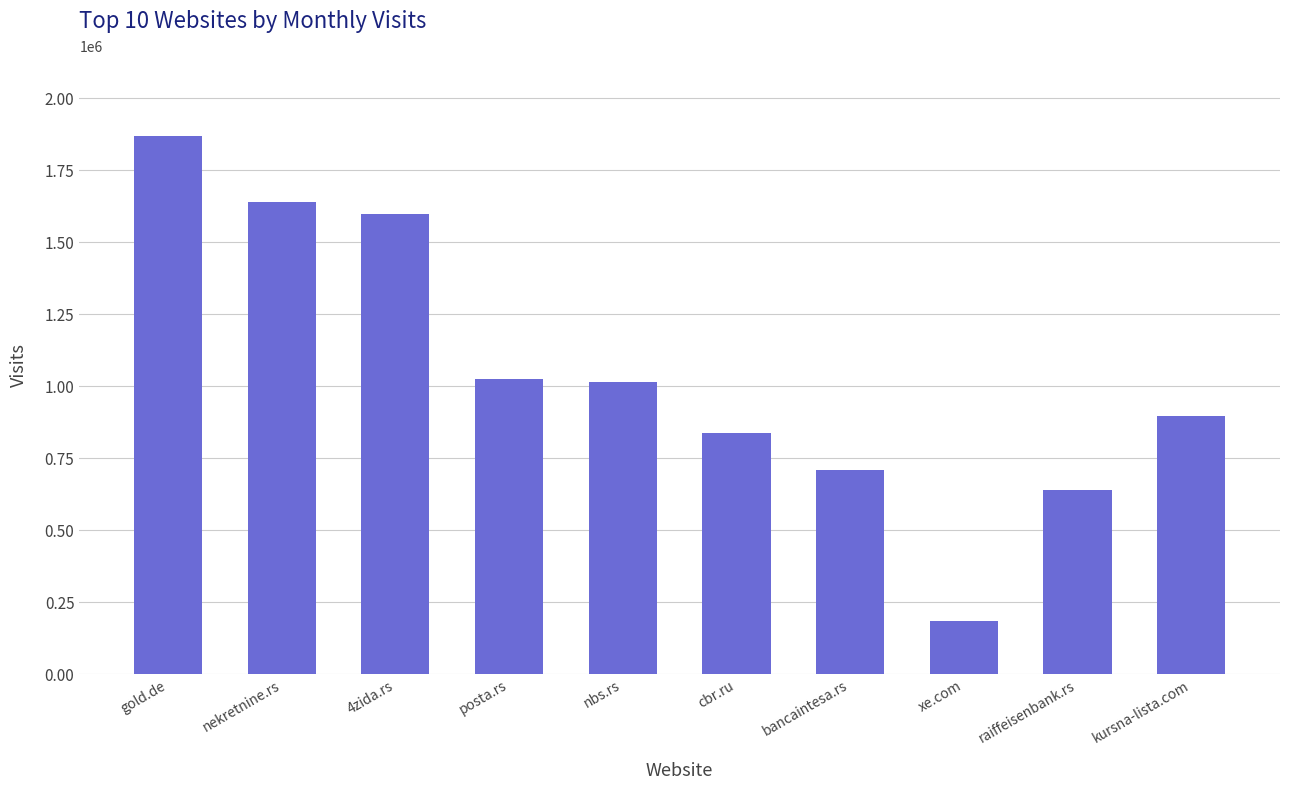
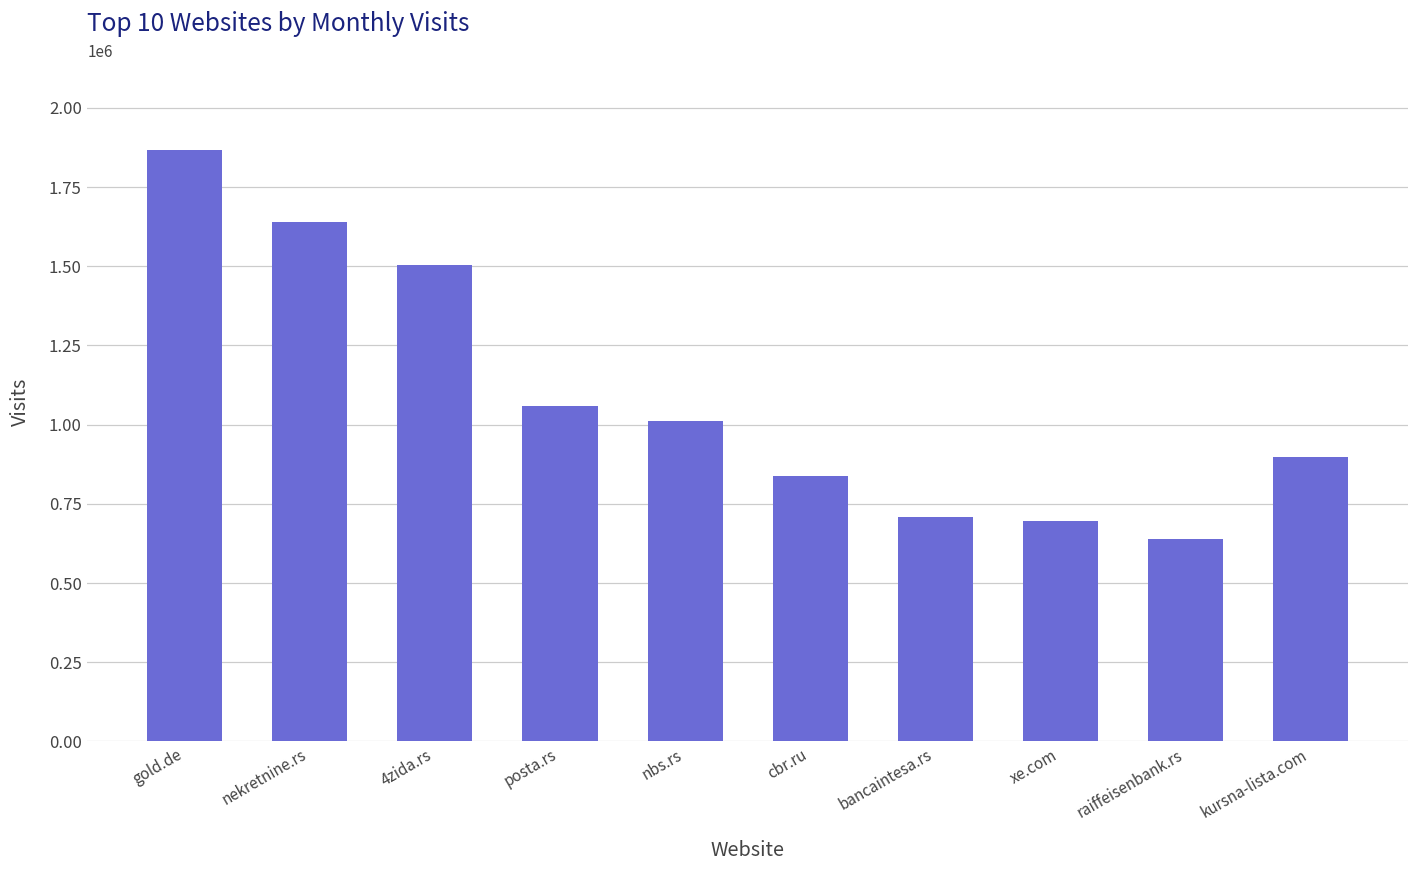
  {
    "gold.de": 1870000,
    "nekretnine.rs": 1640000,
-   "4zida.rs": 1600000,
-   "posta.rs": 1020000,
+   "4zida.rs": 1500000,
+   "posta.rs": 1060000,
    "nbs.rs": 1010000,
    "cbr.ru": 840000,
    "bancaintesa.rs": 710000,
-   "xe.com": 190000,
+   "xe.com": 690000,
    "raiffeisenbank.rs": 640000,
    "kursna-lista.com": 900000
  }
